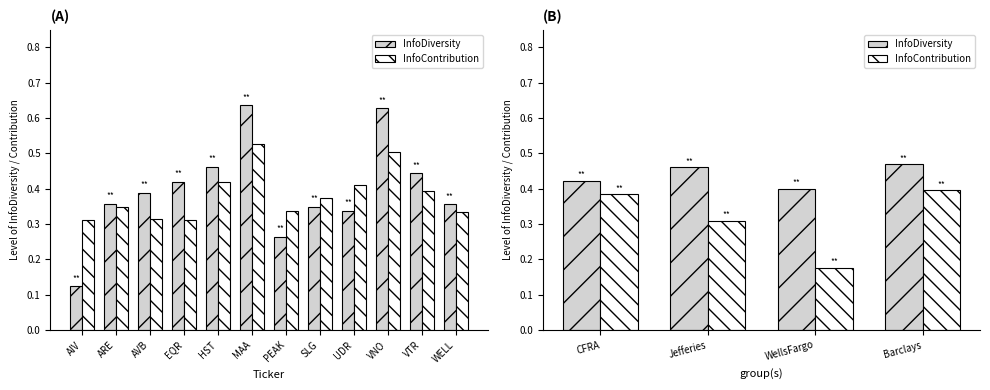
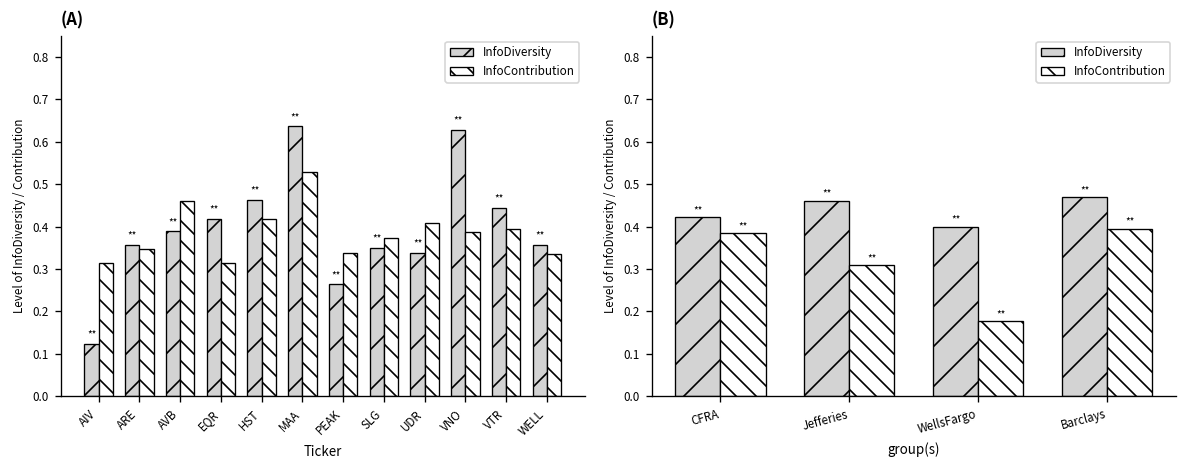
  {
    "(A)": {
      "InfoDiversity": {
        "AIV": 0.12,
        "ARE": 0.36,
        "AVB": 0.39,
        "EQR": 0.42,
        "HST": 0.46,
        "MAA": 0.64,
        "PEAK": 0.26,
        "SLG": 0.35,
        "UDR": 0.34,
        "VNO": 0.63,
        "VTR": 0.44,
        "WELL": 0.36
      },
      "InfoContribution": {
        "AIV": 0.31,
        "ARE": 0.35,
-       "AVB": 0.32,
+       "AVB": 0.46,
        "EQR": 0.31,
        "HST": 0.42,
        "MAA": 0.53,
        "PEAK": 0.34,
        "SLG": 0.37,
        "UDR": 0.41,
-       "VNO": 0.50,
+       "VNO": 0.39,
        "VTR": 0.39,
        "WELL": 0.33
      }
    },
    "(B)": {
      "InfoDiversity": {
        "CFRA": 0.42,
        "Jefferies": 0.46,
        "WellsFargo": 0.40,
        "Barclays": 0.47
      },
      "InfoContribution": {
        "CFRA": 0.38,
        "Jefferies": 0.31,
        "WellsFargo": 0.18,
        "Barclays": 0.40
      }
    }
  }
